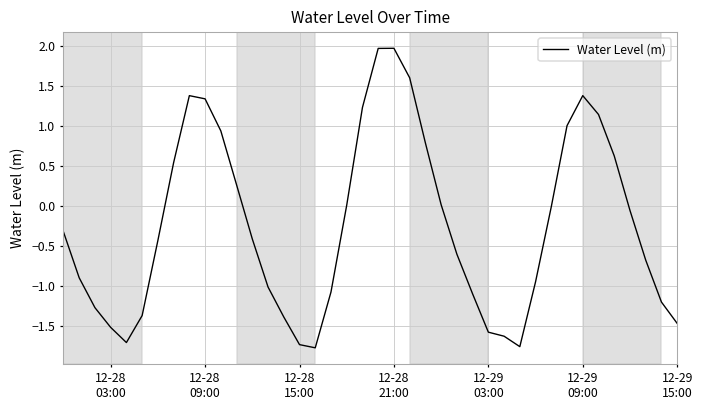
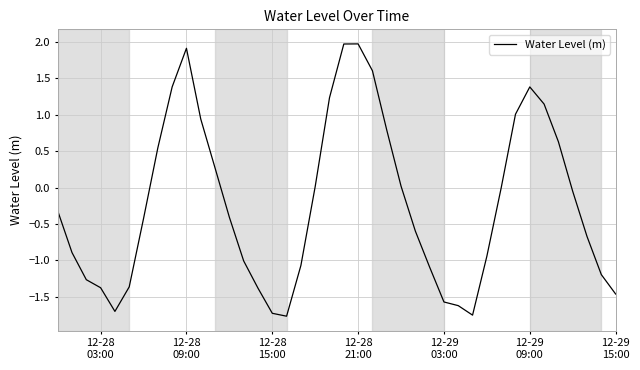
  {
-   "12-28 03:00": -1.5,
-   "12-28 09:00": 1.3,
+   "12-28 03:00": -1.4,
+   "12-28 09:00": 1.9,
    "12-28 15:00": -1.7,
    "12-28 21:00": 2.0,
    "12-29 03:00": -1.6,
    "12-29 09:00": 1.4,
    "12-29 15:00": -1.5
  }
